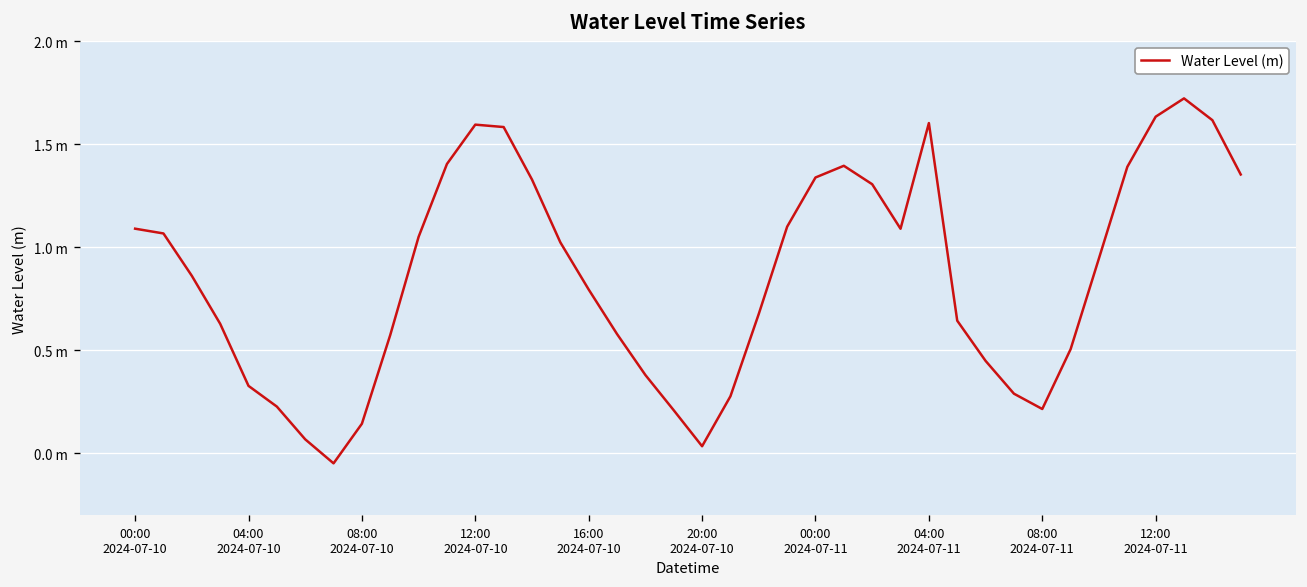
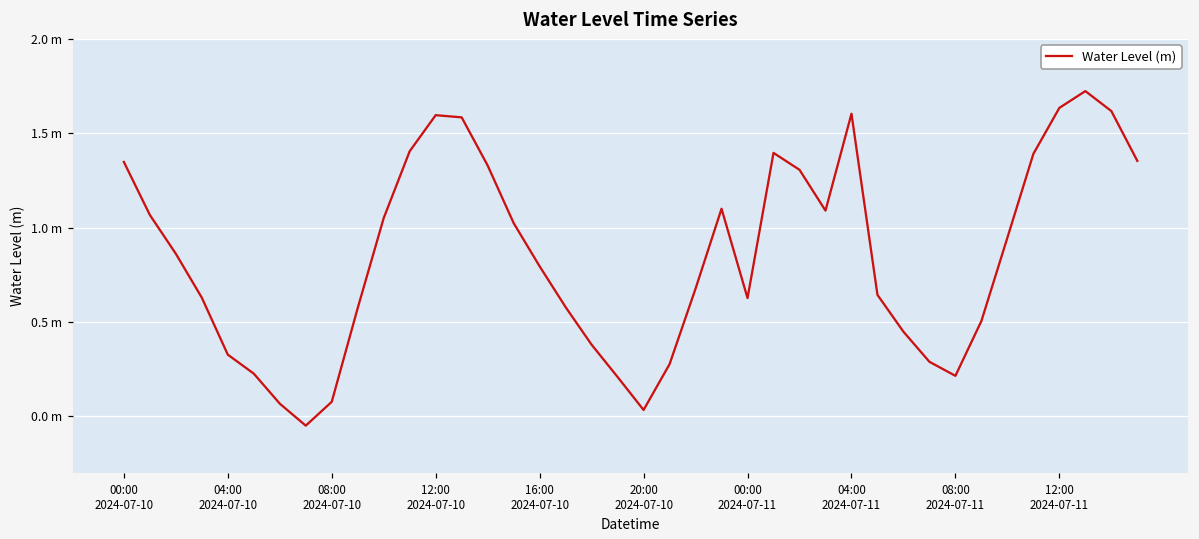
  {
-   "00:00 2024-07-10": "1.09 m",
+   "00:00 2024-07-10": "1.35 m",
    "04:00 2024-07-10": "0.33 m",
-   "08:00 2024-07-10": "0.14 m",
+   "08:00 2024-07-10": "0.08 m",
    "12:00 2024-07-10": "1.59 m",
    "16:00 2024-07-10": "0.79 m",
    "20:00 2024-07-10": "0.03 m",
-   "00:00 2024-07-11": "1.34 m",
+   "00:00 2024-07-11": "0.63 m",
    "04:00 2024-07-11": "1.60 m",
    "08:00 2024-07-11": "0.22 m",
    "12:00 2024-07-11": "1.63 m"
  }
